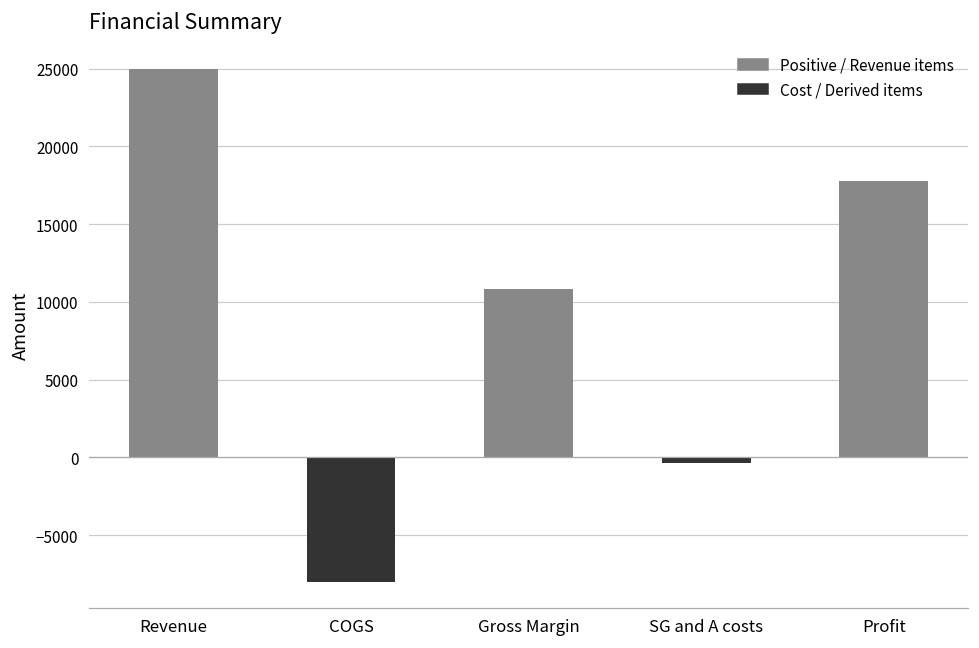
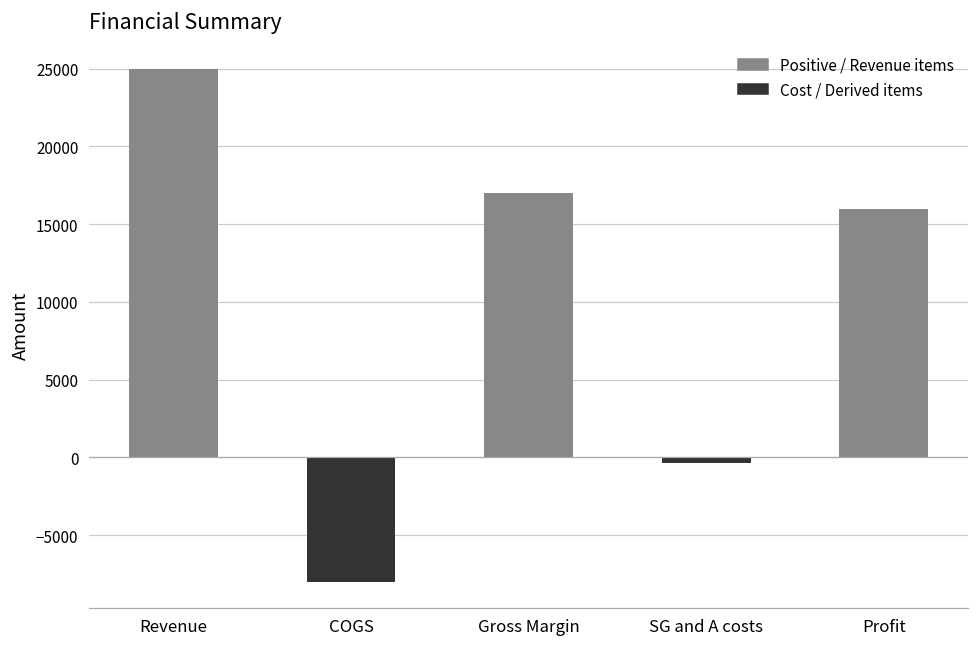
  {
    "Revenue": 25000,
    "COGS": -8000,
-   "Gross Margin": 10800,
+   "Gross Margin": 17000,
    "SG and A costs": -400,
-   "Profit": 17800
+   "Profit": 16000
  }
